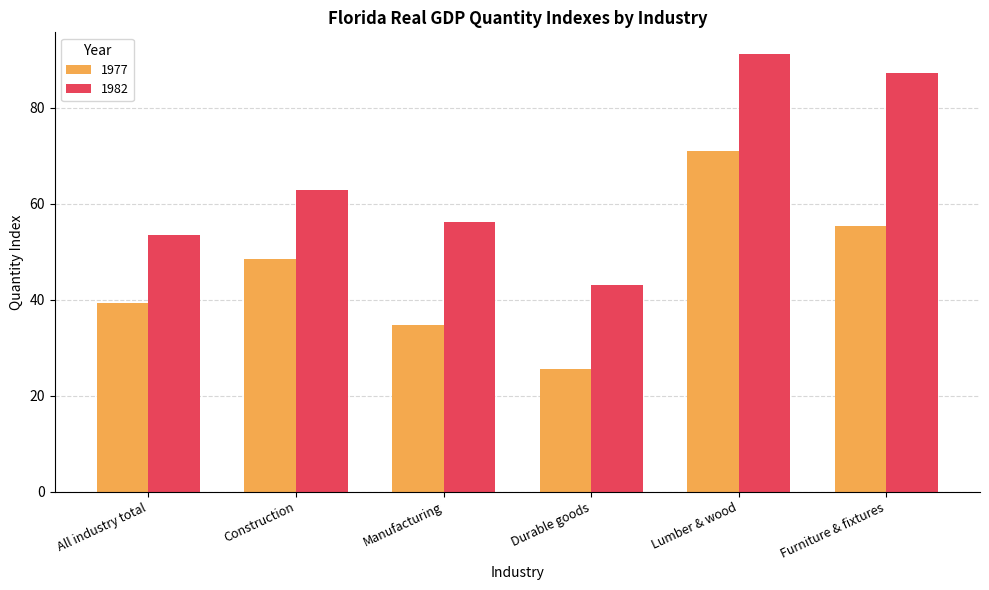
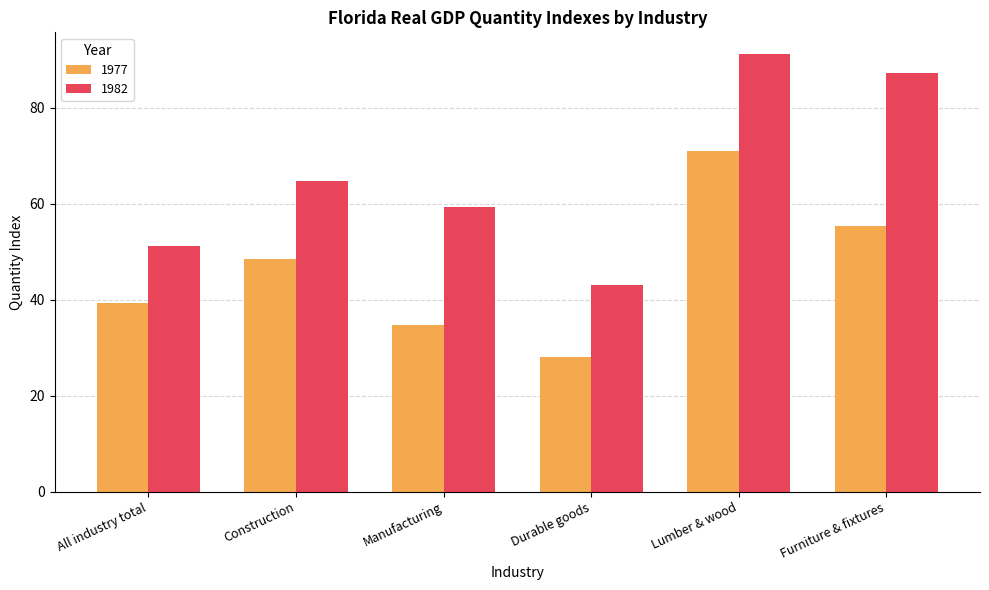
  {
    "1977": {
      "All industry total": 39,
      "Construction": 49,
      "Manufacturing": 35,
-     "Durable goods": 26,
+     "Durable goods": 28,
      "Lumber & wood": 71,
      "Furniture & fixtures": 55
    },
    "1982": {
-     "All industry total": 53,
-     "Construction": 63,
-     "Manufacturing": 56,
+     "All industry total": 51,
+     "Construction": 65,
+     "Manufacturing": 59,
      "Durable goods": 43,
      "Lumber & wood": 91,
      "Furniture & fixtures": 87
    }
  }
